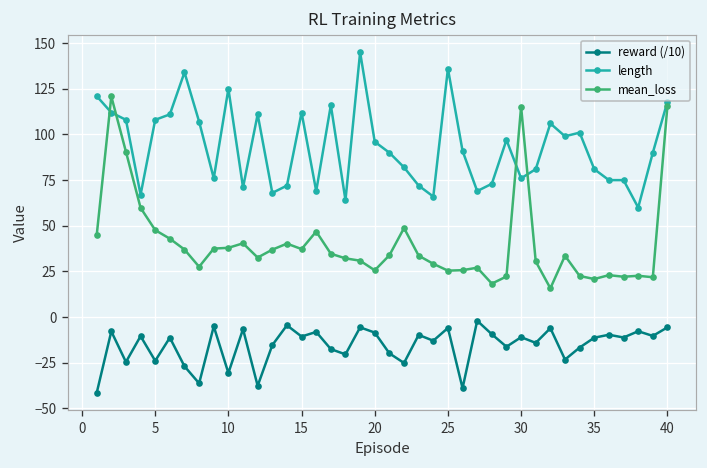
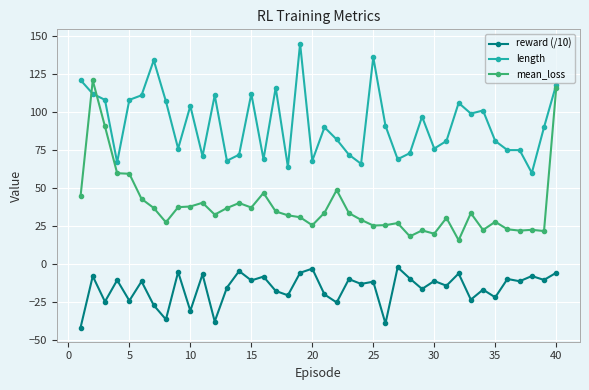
  {
    "reward (/10)": {
      "5": -24,
      "10": -31,
      "15": -11,
-     "20": -8,
-     "25": -6,
+     "20": -3,
+     "25": -11,
      "30": -11,
-     "35": -11,
+     "35": -22,
      "40": -6
    },
    "length": {
      "5": 108,
-     "10": 125,
+     "10": 104,
      "15": 112,
-     "20": 96,
+     "20": 68,
      "25": 136,
      "30": 76,
      "35": 81,
      "40": 118
    },
    "mean_loss": {
-     "5": 48,
+     "5": 59,
      "10": 38,
      "15": 37,
      "20": 26,
      "25": 25,
-     "30": 115,
-     "35": 21,
+     "30": 20,
+     "35": 28,
      "40": 116
    }
  }
